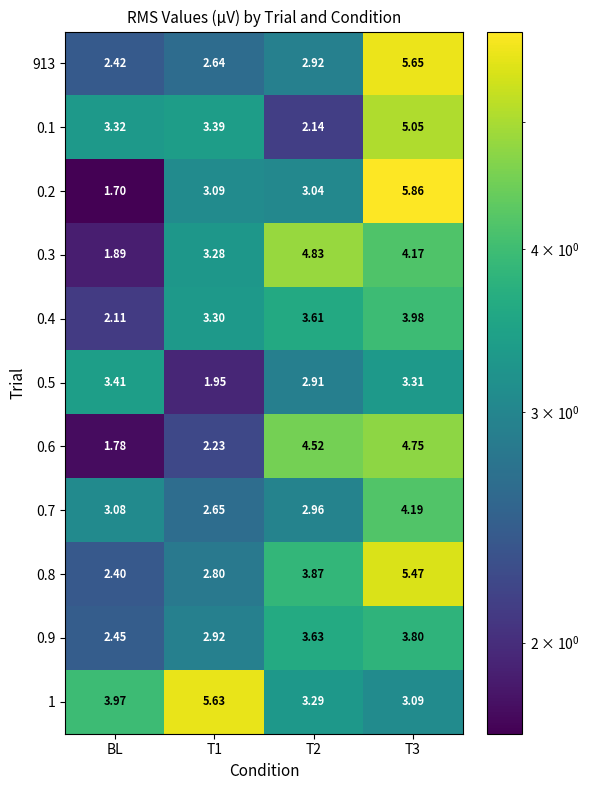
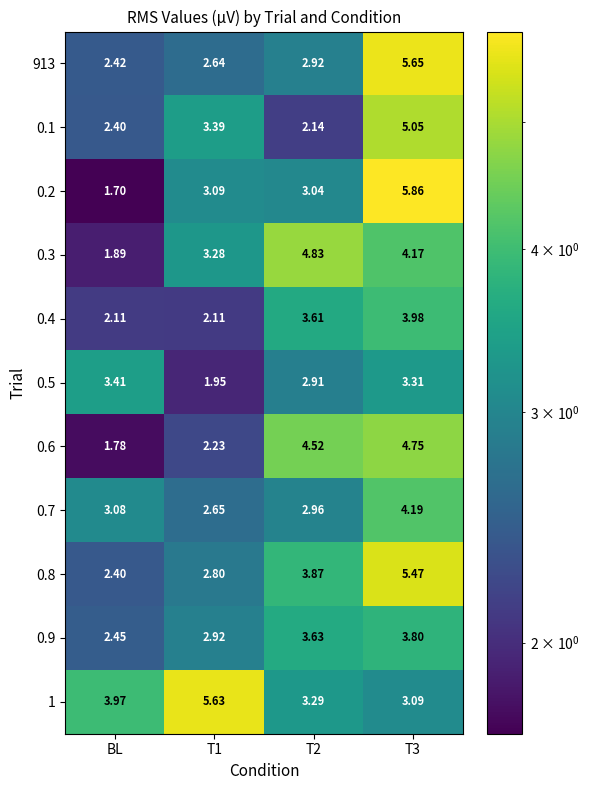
  {
    "913": {
      "BL": 2.42,
      "T1": 2.64,
      "T2": 2.92,
      "T3": 5.65
    },
    "0.1": {
-     "BL": 3.32,
+     "BL": 2.40,
      "T1": 3.39,
      "T2": 2.14,
      "T3": 5.05
    },
    "0.2": {
      "BL": 1.70,
      "T1": 3.09,
      "T2": 3.04,
      "T3": 5.86
    },
    "0.3": {
      "BL": 1.89,
      "T1": 3.28,
      "T2": 4.83,
      "T3": 4.17
    },
    "0.4": {
      "BL": 2.11,
-     "T1": 3.30,
+     "T1": 2.11,
      "T2": 3.61,
      "T3": 3.98
    },
    "0.5": {
      "BL": 3.41,
      "T1": 1.95,
      "T2": 2.91,
      "T3": 3.31
    },
    "0.6": {
      "BL": 1.78,
      "T1": 2.23,
      "T2": 4.52,
      "T3": 4.75
    },
    "0.7": {
      "BL": 3.08,
      "T1": 2.65,
      "T2": 2.96,
      "T3": 4.19
    },
    "0.8": {
      "BL": 2.40,
      "T1": 2.80,
      "T2": 3.87,
      "T3": 5.47
    },
    "0.9": {
      "BL": 2.45,
      "T1": 2.92,
      "T2": 3.63,
      "T3": 3.80
    },
    "1": {
      "BL": 3.97,
      "T1": 5.63,
      "T2": 3.29,
      "T3": 3.09
    }
  }
